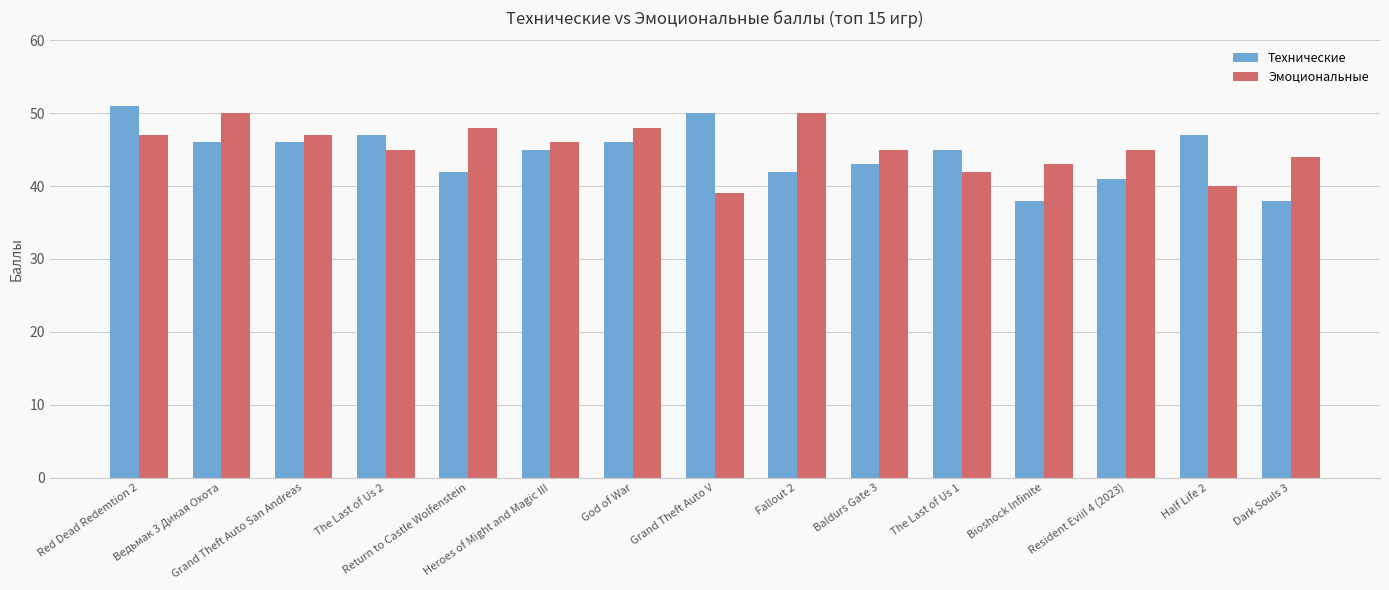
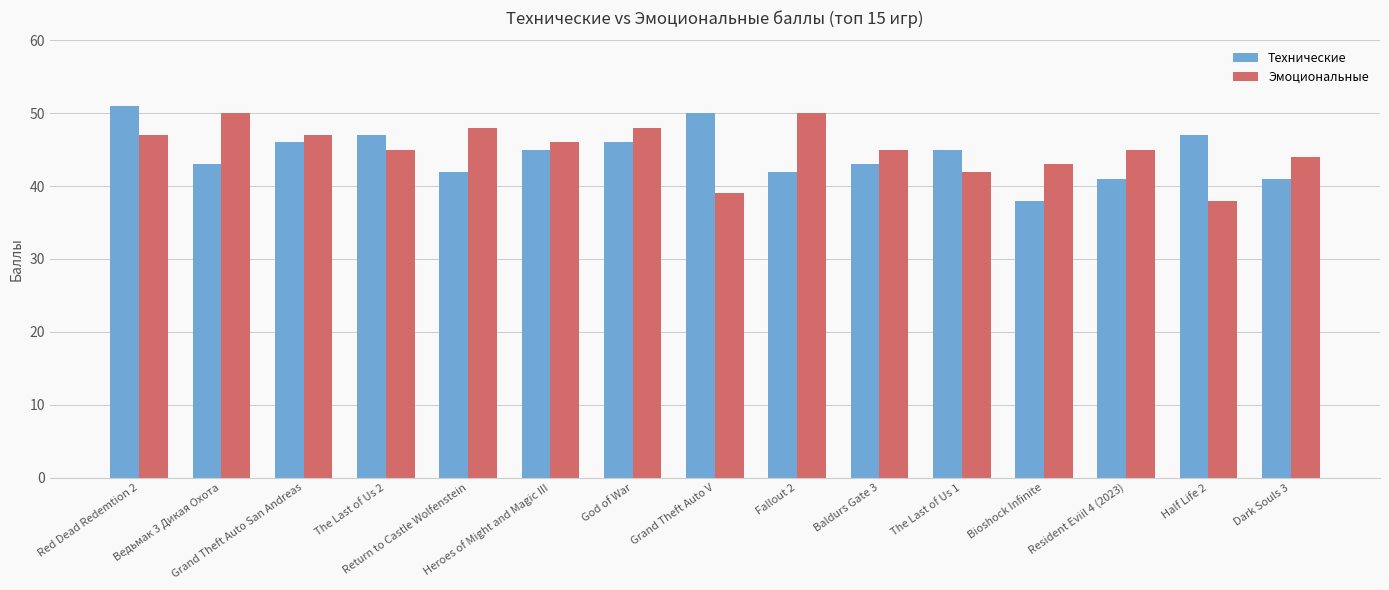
  {
    "Технические": {
      "Red Dead Redemtion 2": 51,
-     "Ведьмак 3 Дикая Охота": 46,
+     "Ведьмак 3 Дикая Охота": 43,
      "Grand Theft Auto San Andreas": 46,
      "The Last of Us 2": 47,
      "Return to Castle Wolfenstein": 42,
      "Heroes of Might and Magic III": 45,
      "God of War": 46,
      "Grand Theft Auto V": 50,
      "Fallout 2": 42,
      "Baldurs Gate 3": 43,
      "The Last of Us 1": 45,
      "Bioshock Infinite": 38,
      "Resident Eviil 4 (2023)": 41,
      "Half Life 2": 47,
-     "Dark Souls 3": 38
+     "Dark Souls 3": 41
    },
    "Эмоциональные": {
      "Red Dead Redemtion 2": 47,
      "Ведьмак 3 Дикая Охота": 50,
      "Grand Theft Auto San Andreas": 47,
      "The Last of Us 2": 45,
      "Return to Castle Wolfenstein": 48,
      "Heroes of Might and Magic III": 46,
      "God of War": 48,
      "Grand Theft Auto V": 39,
      "Fallout 2": 50,
      "Baldurs Gate 3": 45,
      "The Last of Us 1": 42,
      "Bioshock Infinite": 43,
      "Resident Eviil 4 (2023)": 45,
-     "Half Life 2": 40,
+     "Half Life 2": 38,
      "Dark Souls 3": 44
    }
  }
